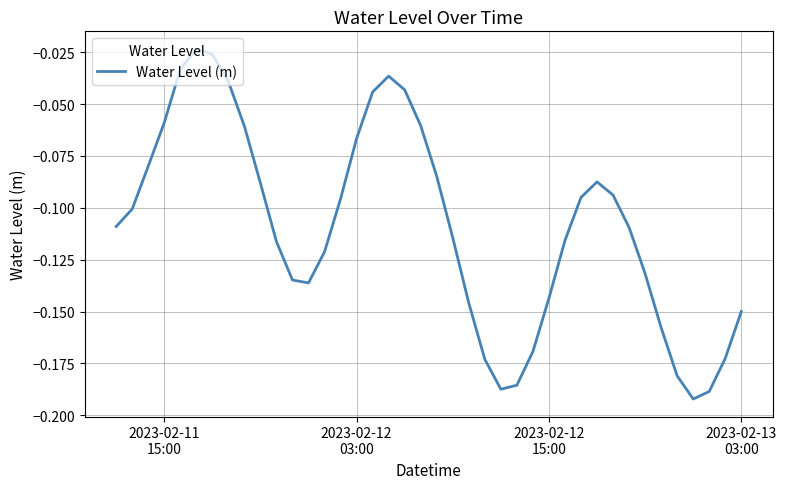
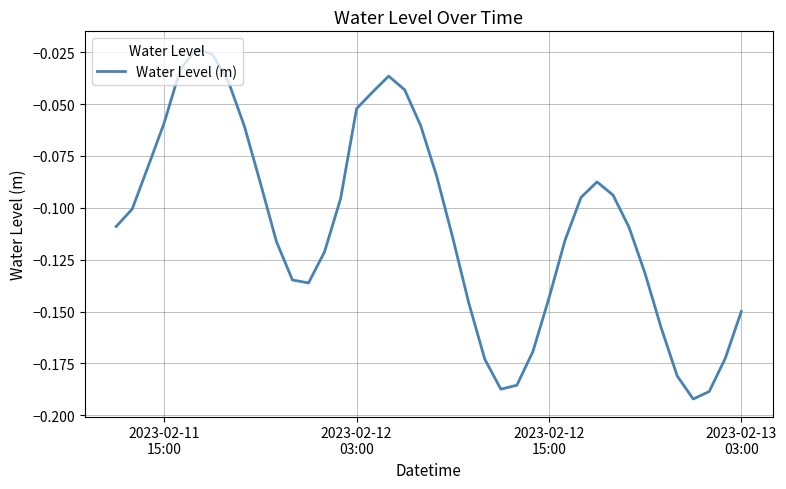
  {
    "2023-02-11 15:00": -0.059,
-   "2023-02-12 03:00": -0.067,
+   "2023-02-12 03:00": -0.052,
    "2023-02-12 15:00": -0.144,
    "2023-02-13 03:00": -0.150
  }
